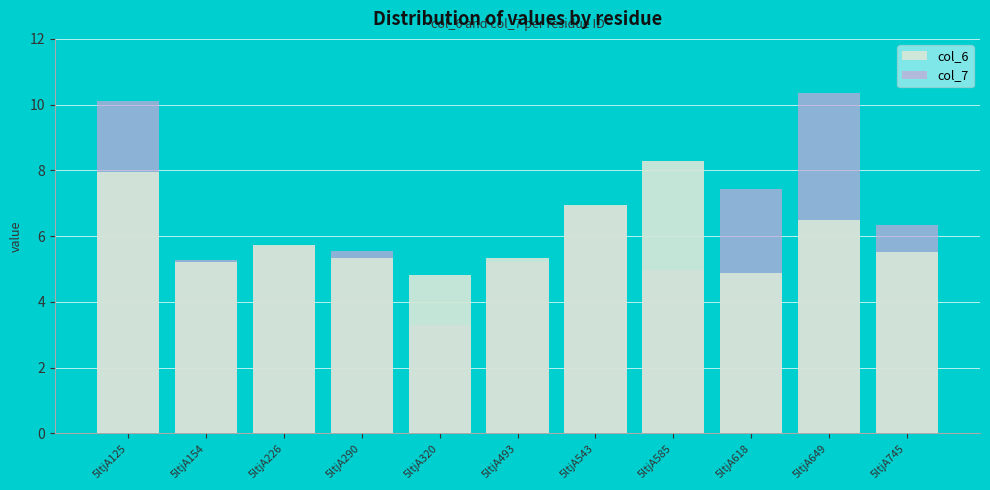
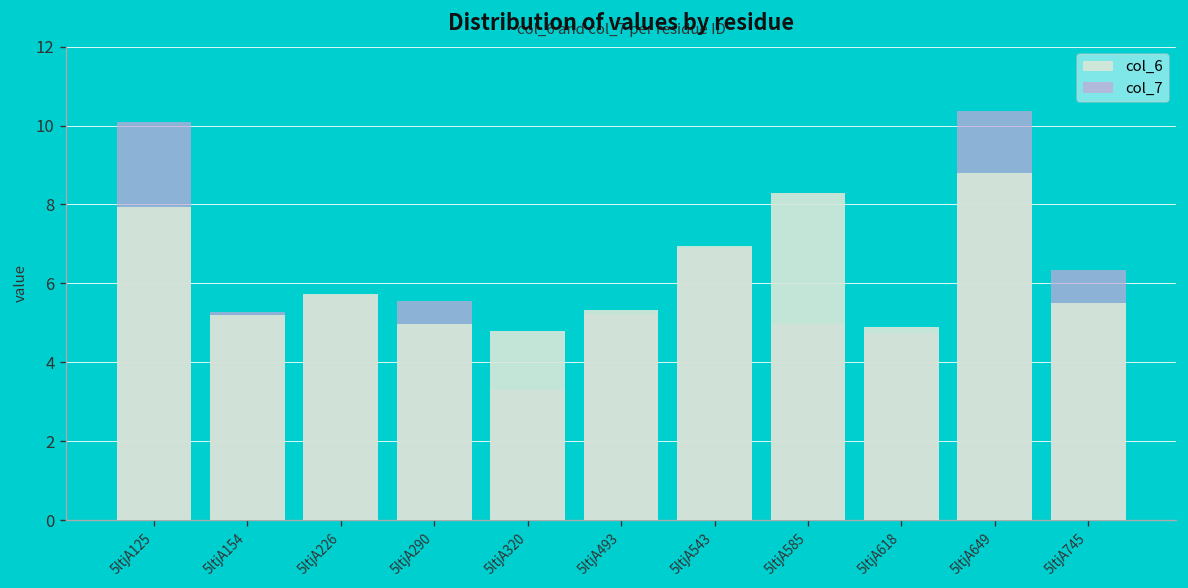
  {
    "col_6": {
      "5ltjA226": 5.7,
-     "5ltjA290": 5.3,
+     "5ltjA290": 5.0,
      "5ltjA320": 4.8,
      "5ltjA493": 5.3,
      "5ltjA543": 6.9,
      "5ltjA585": 8.3,
-     "5ltjA649": 6.5
+     "5ltjA649": 8.8
    },
    "col_7": {
      "5ltjA125": 10.1,
      "5ltjA154": 5.3,
      "5ltjA226": 5.7,
      "5ltjA290": 5.5,
      "5ltjA543": 6.9,
-     "5ltjA618": 7.4,
+     "5ltjA618": 4.7,
      "5ltjA649": 10.4,
      "5ltjA745": 6.3
    }
  }
